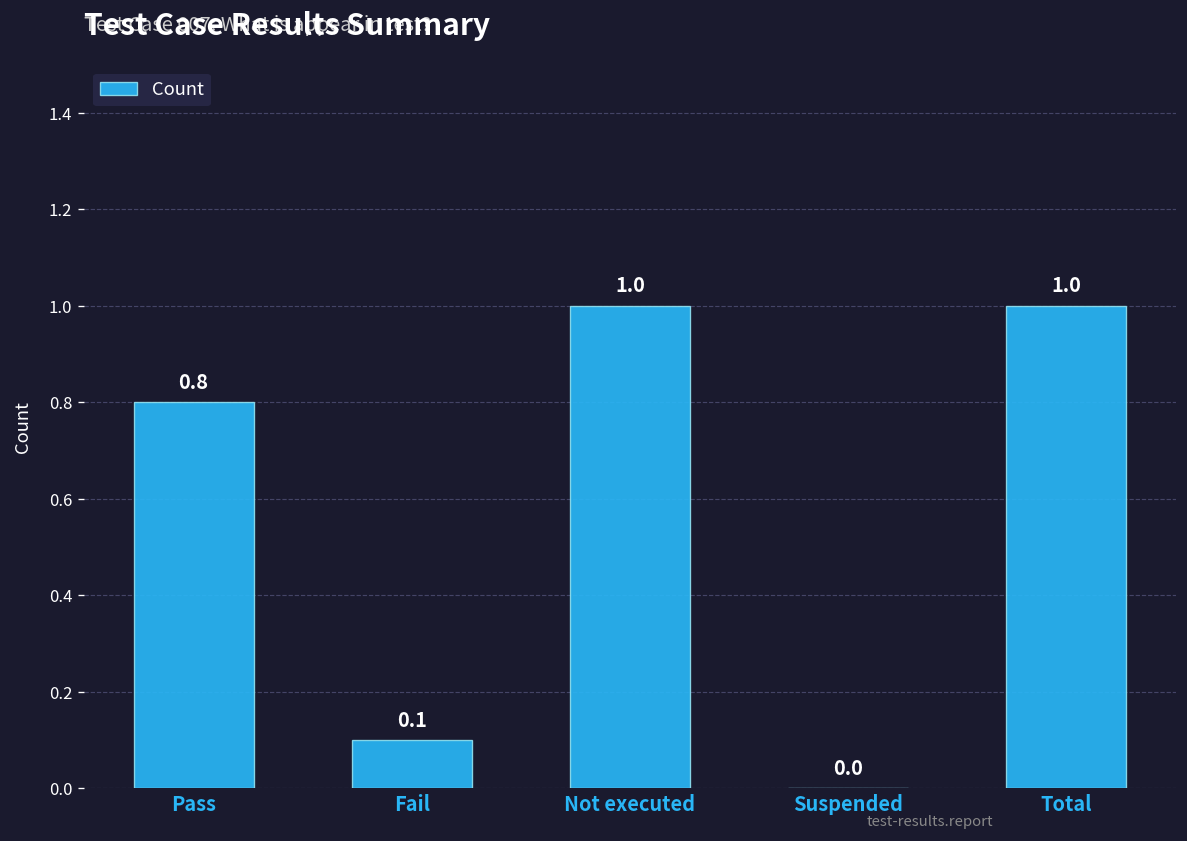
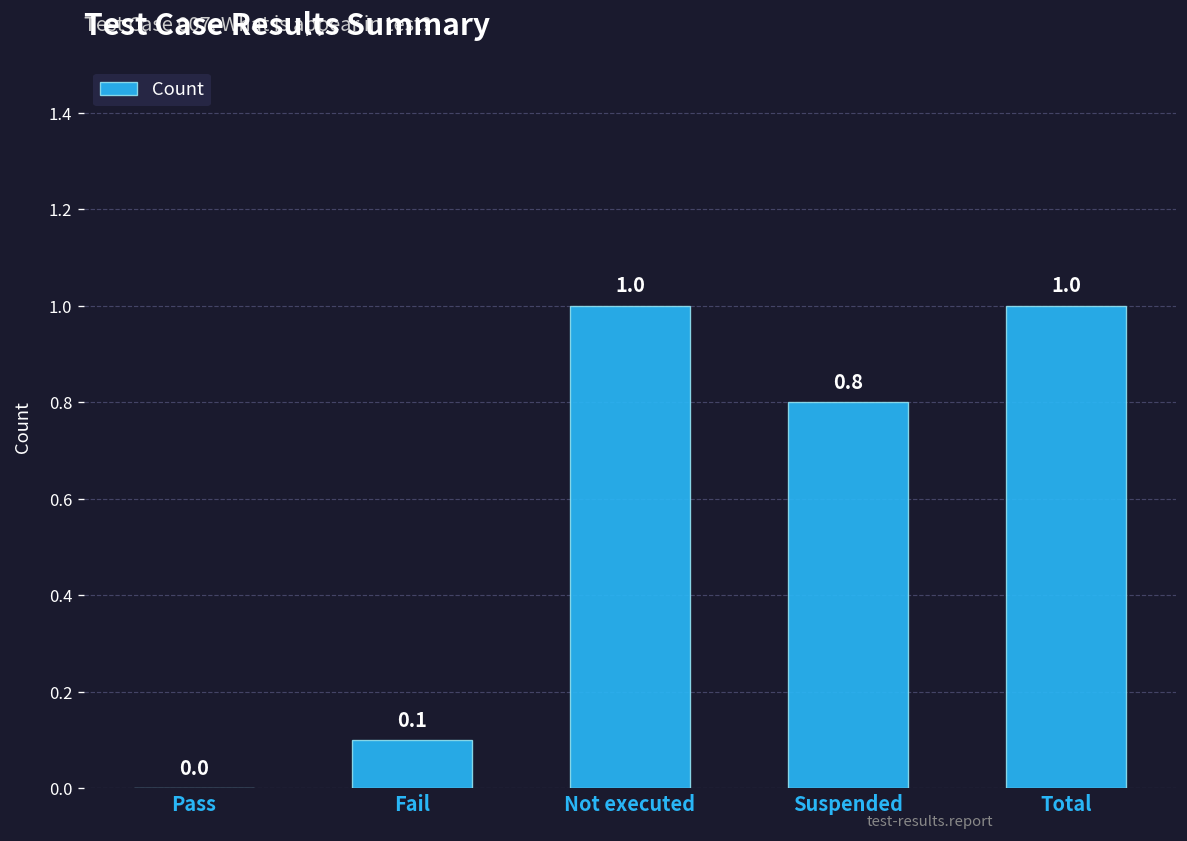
  {
-   "Pass": 0.8,
+   "Pass": 0.0,
    "Fail": 0.1,
    "Not executed": 1.0,
-   "Suspended": 0.0,
+   "Suspended": 0.8,
    "Total": 1.0
  }
